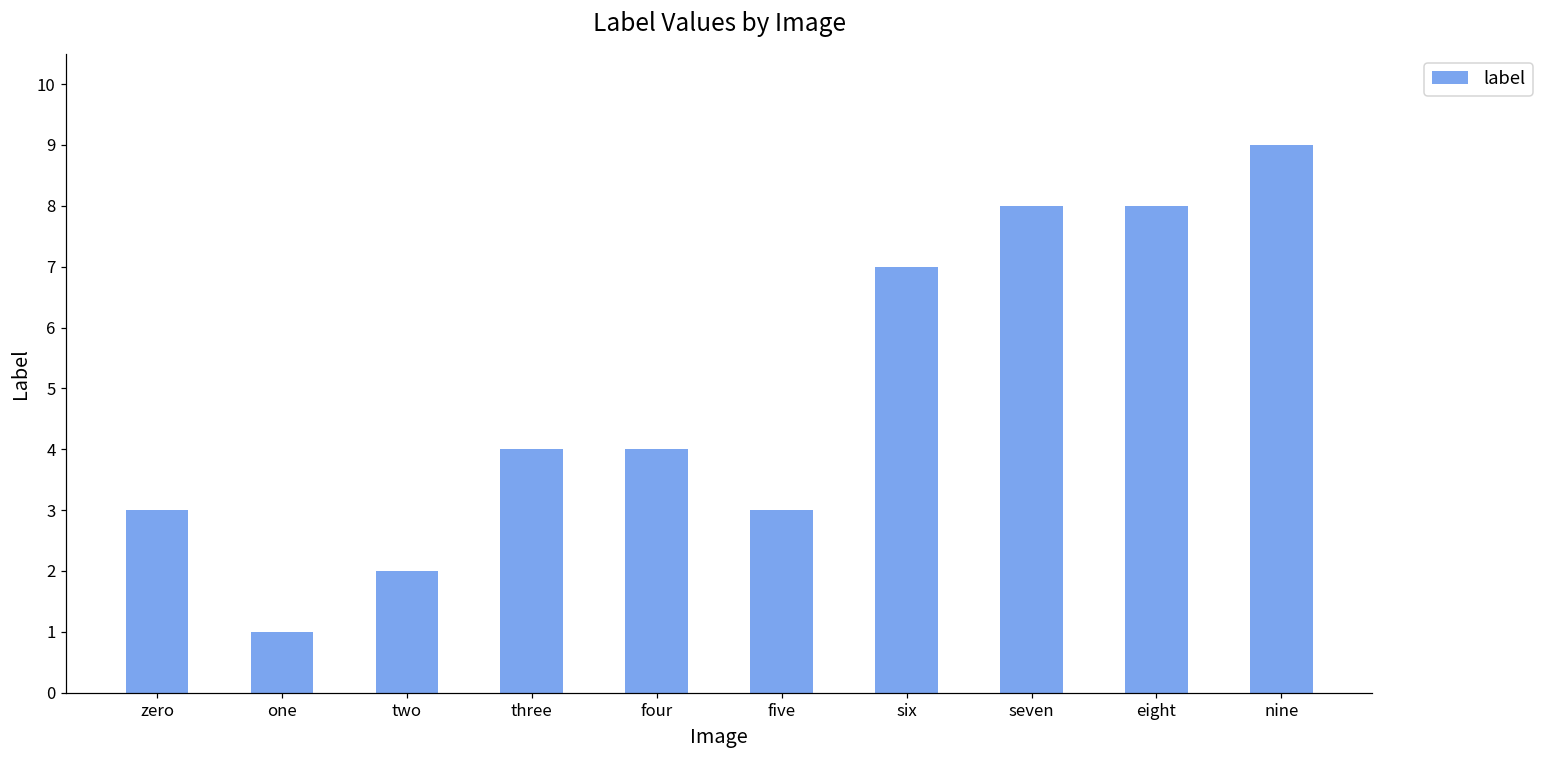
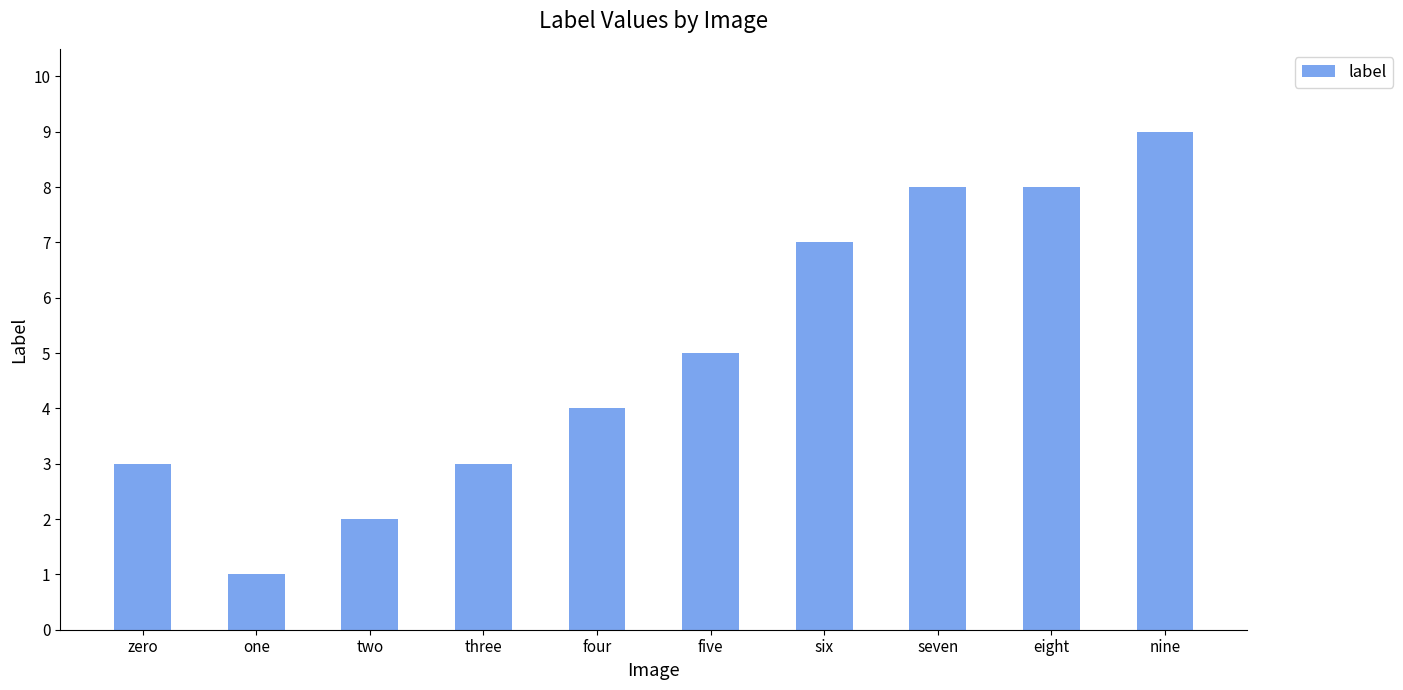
  {
    "zero": 3,
    "one": 1,
    "two": 2,
-   "three": 4,
+   "three": 3,
    "four": 4,
-   "five": 3,
+   "five": 5,
    "six": 7,
    "seven": 8,
    "eight": 8,
    "nine": 9
  }
